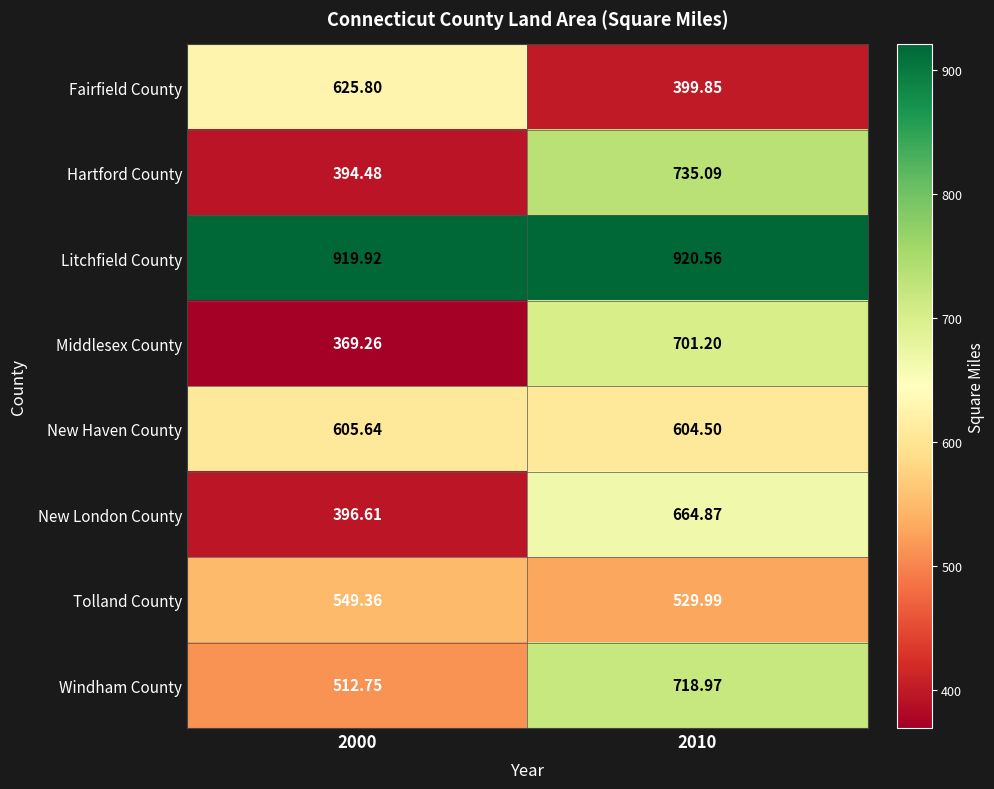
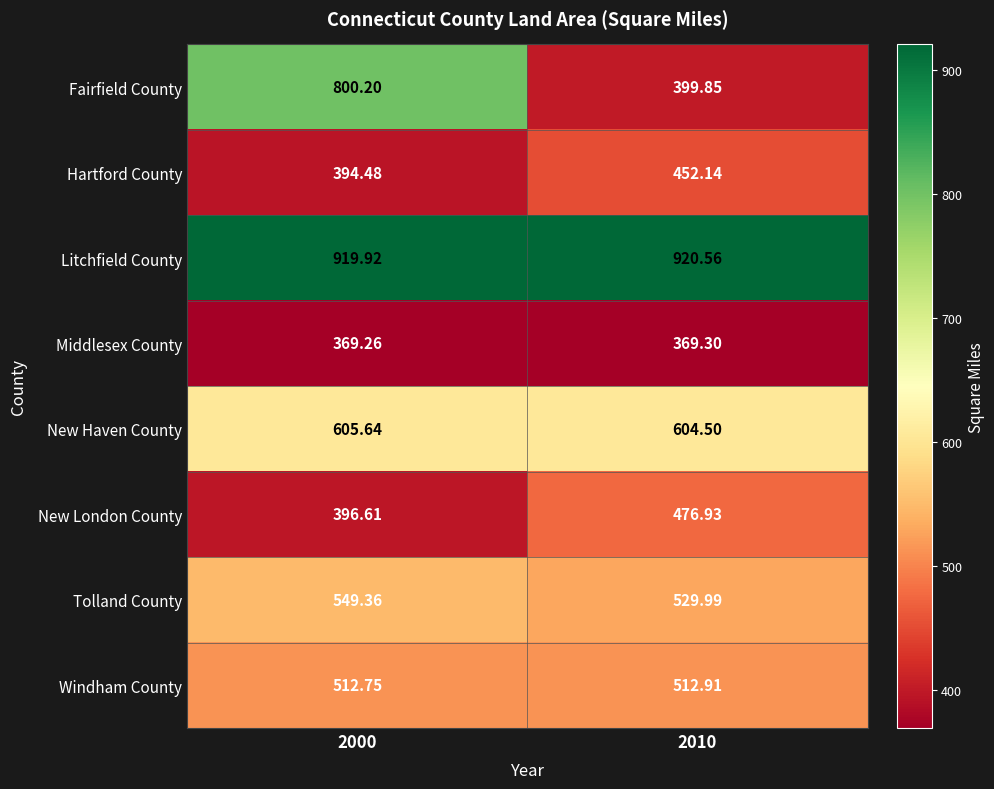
  {
    "Fairfield County": {
-     "2000": 625.80,
+     "2000": 800.20,
      "2010": 399.85
    },
    "Hartford County": {
      "2000": 394.48,
-     "2010": 735.09
+     "2010": 452.14
    },
    "Litchfield County": {
      "2000": 919.92,
      "2010": 920.56
    },
    "Middlesex County": {
      "2000": 369.26,
-     "2010": 701.20
+     "2010": 369.30
    },
    "New Haven County": {
      "2000": 605.64,
      "2010": 604.50
    },
    "New London County": {
      "2000": 396.61,
-     "2010": 664.87
+     "2010": 476.93
    },
    "Tolland County": {
      "2000": 549.36,
      "2010": 529.99
    },
    "Windham County": {
      "2000": 512.75,
-     "2010": 718.97
+     "2010": 512.91
    }
  }
